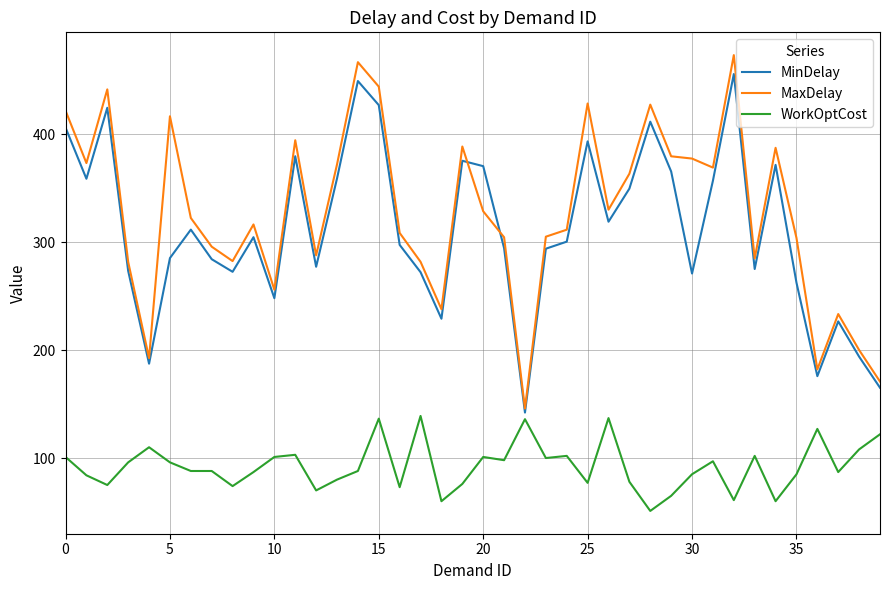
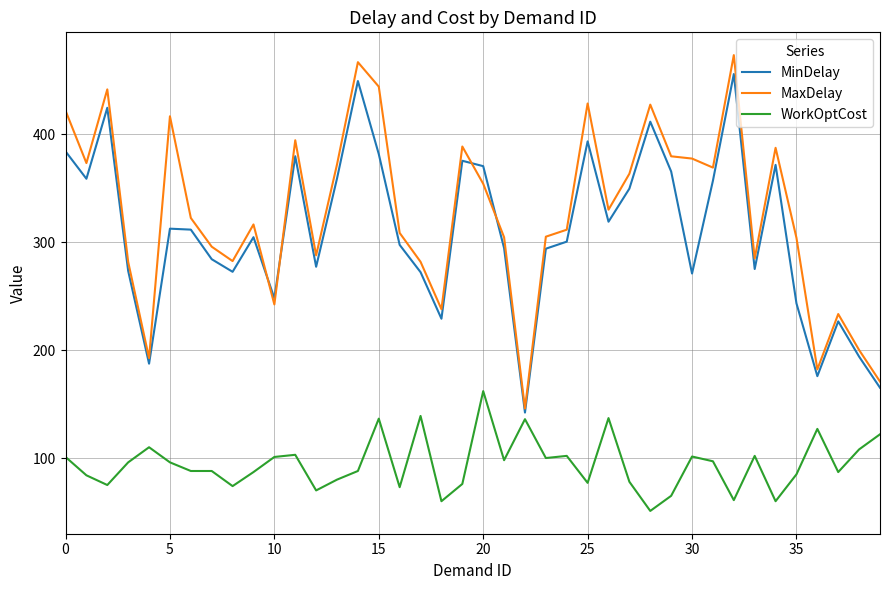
  {
    "MinDelay": {
-     "0": 406,
-     "5": 285,
+     "0": 384,
+     "5": 312,
      "10": 248,
-     "15": 427,
+     "15": 382,
      "20": 370,
      "25": 393,
      "30": 271,
-     "35": 263
+     "35": 243
    },
    "MaxDelay": {
      "0": 422,
      "5": 417,
-     "10": 256,
+     "10": 242,
      "15": 444,
-     "20": 329,
+     "20": 354,
      "25": 428,
      "30": 377,
      "35": 304
    },
    "WorkOptCost": {
      "0": 101,
      "5": 96,
      "10": 101,
      "15": 137,
-     "20": 101,
+     "20": 162,
      "25": 77,
-     "30": 85,
+     "30": 101,
      "35": 85
    }
  }
